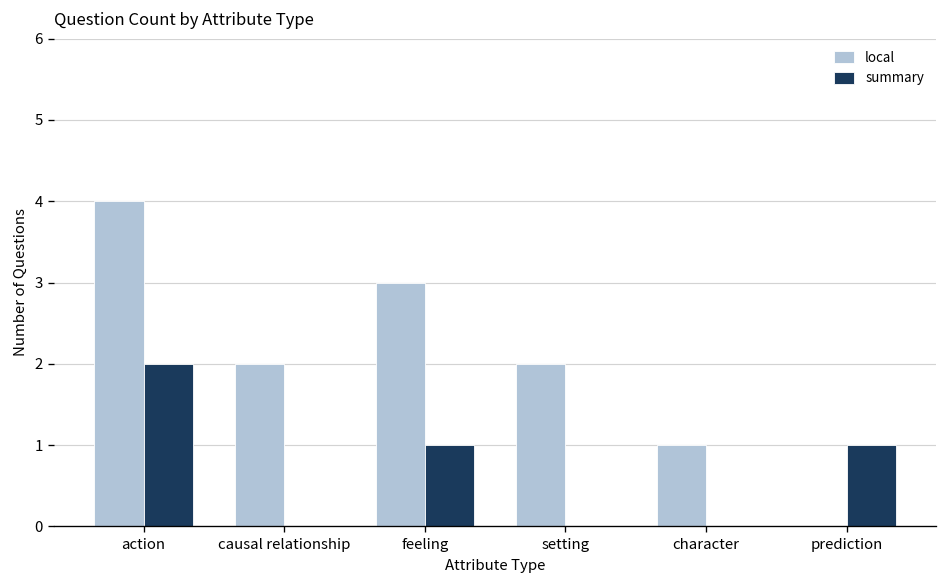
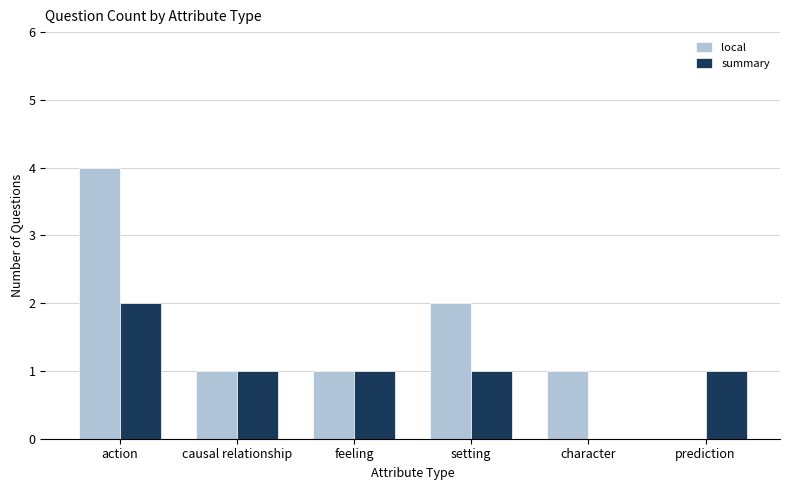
  {
    "local": {
      "action": 4,
-     "causal relationship": 2,
-     "feeling": 3,
+     "causal relationship": 1,
+     "feeling": 1,
      "setting": 2,
      "character": 1,
      "prediction": 0
    },
    "summary": {
      "action": 2,
-     "causal relationship": 0,
+     "causal relationship": 1,
      "feeling": 1,
-     "setting": 0,
+     "setting": 1,
      "character": 0,
      "prediction": 1
    }
  }
